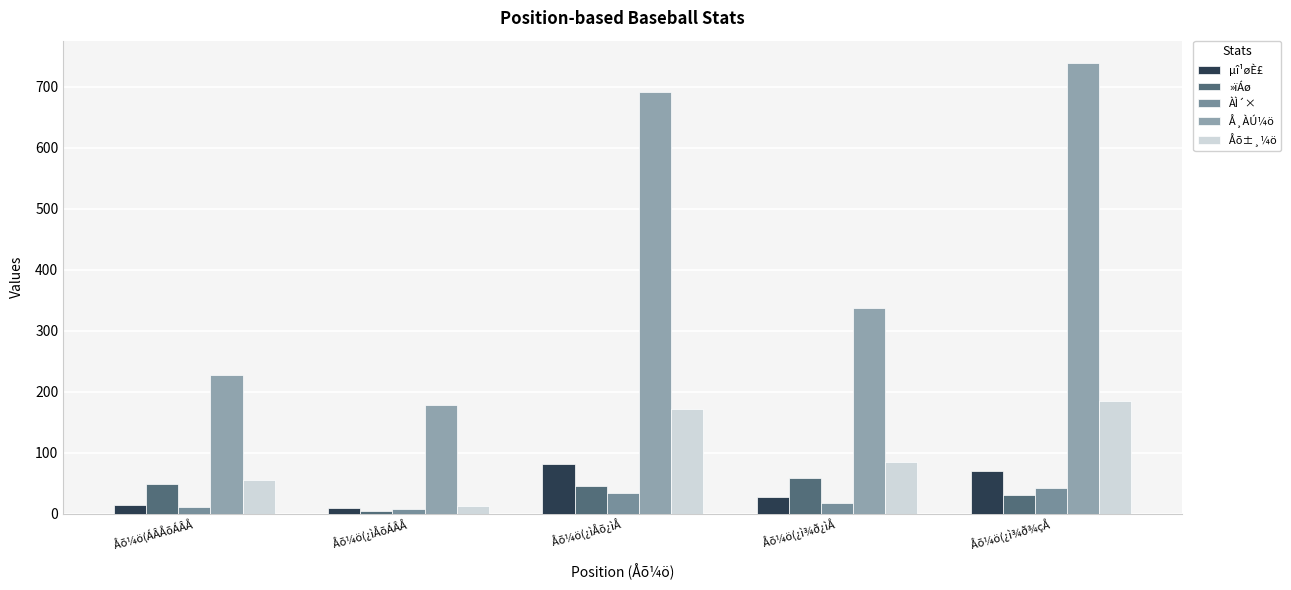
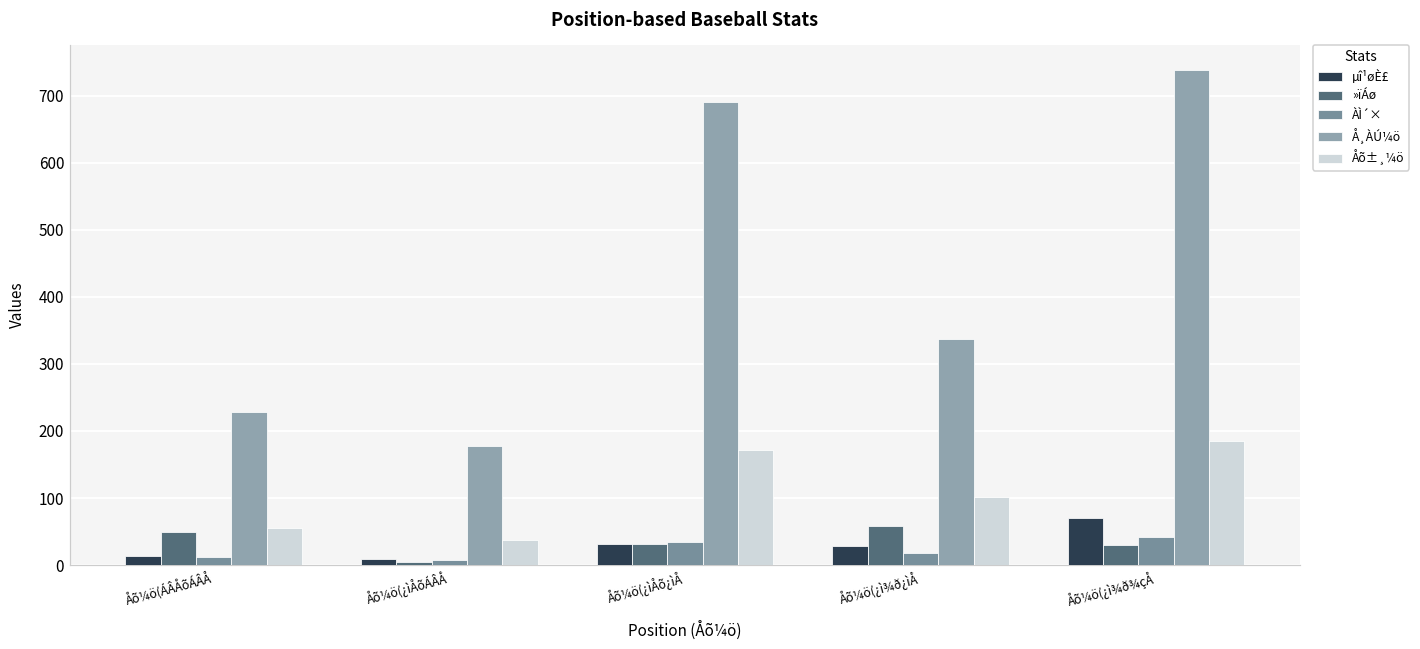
  {
    "µî¹øÈ£": {
      "Åõ¼ö(ÁÂÅõÁÂÅ": 10,
      "Åõ¼ö(¿ìÅõÁÂÅ": 10,
-     "Åõ¼ö(¿ìÅõ¿ìÅ": 80,
+     "Åõ¼ö(¿ìÅõ¿ìÅ": 30,
      "Åõ¼ö(¿ì¾ð¿ìÅ": 30,
      "Åõ¼ö(¿ì¾ð¾çÅ": 70
    },
    "»ïÁø": {
      "Åõ¼ö(ÁÂÅõÁÂÅ": 50,
      "Åõ¼ö(¿ìÅõÁÂÅ": 10,
-     "Åõ¼ö(¿ìÅõ¿ìÅ": 50,
+     "Åõ¼ö(¿ìÅõ¿ìÅ": 30,
      "Åõ¼ö(¿ì¾ð¿ìÅ": 60,
      "Åõ¼ö(¿ì¾ð¾çÅ": 30
    },
    "Åõ±¸¼ö": {
      "Åõ¼ö(ÁÂÅõÁÂÅ": 60,
-     "Åõ¼ö(¿ìÅõÁÂÅ": 10,
+     "Åõ¼ö(¿ìÅõÁÂÅ": 40,
      "Åõ¼ö(¿ìÅõ¿ìÅ": 170,
-     "Åõ¼ö(¿ì¾ð¿ìÅ": 90,
+     "Åõ¼ö(¿ì¾ð¿ìÅ": 100,
      "Åõ¼ö(¿ì¾ð¾çÅ": 190
    }
  }
